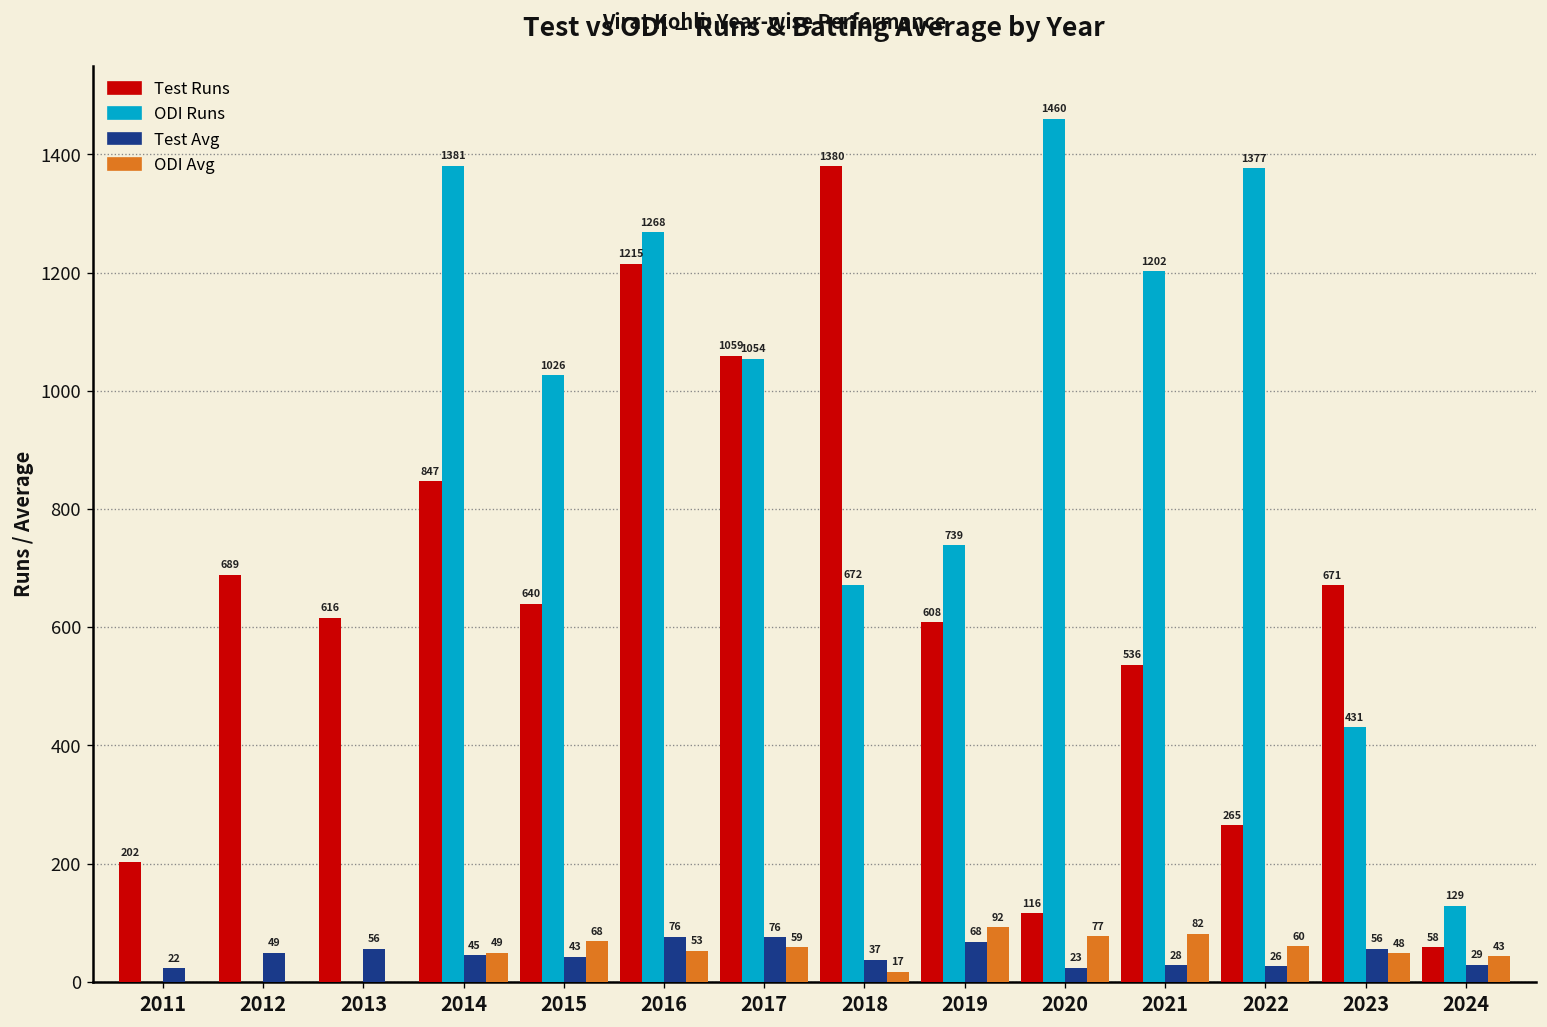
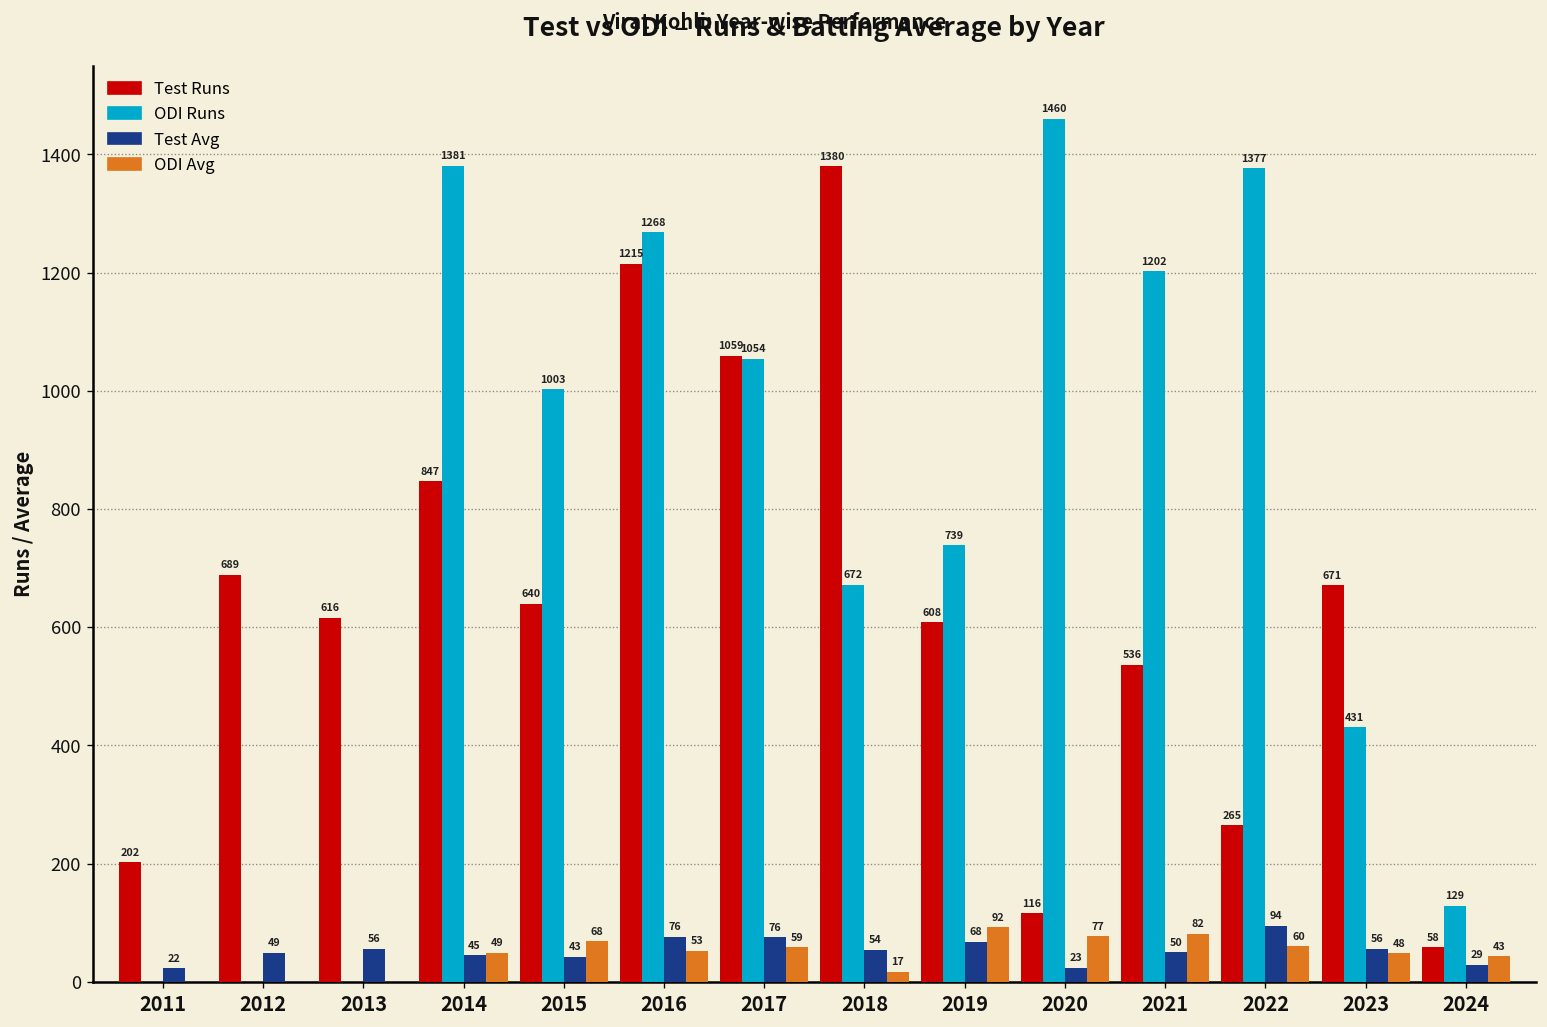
  {
    "Test Runs": {
      "2011": 202,
      "2012": 689,
      "2013": 616,
      "2014": 847,
      "2015": 640,
      "2016": 1215,
      "2017": 1059,
      "2018": 1380,
      "2019": 608,
      "2020": 116,
      "2021": 536,
      "2022": 265,
      "2023": 671,
      "2024": 58
    },
    "ODI Runs": {
      "2014": 1381,
-     "2015": 1026,
+     "2015": 1003,
      "2016": 1268,
      "2017": 1054,
      "2018": 672,
      "2019": 739,
      "2020": 1460,
      "2021": 1202,
      "2022": 1377,
      "2023": 431,
      "2024": 129
    },
    "Test Avg": {
      "2011": 22,
      "2012": 49,
      "2013": 56,
      "2014": 45,
      "2015": 43,
      "2016": 76,
      "2017": 76,
-     "2018": 37,
+     "2018": 54,
      "2019": 68,
      "2020": 23,
-     "2021": 28,
-     "2022": 26,
+     "2021": 50,
+     "2022": 94,
      "2023": 56,
      "2024": 29
    },
    "ODI Avg": {
      "2014": 49,
      "2015": 68,
      "2016": 53,
      "2017": 59,
      "2018": 17,
      "2019": 92,
      "2020": 77,
      "2021": 82,
      "2022": 60,
      "2023": 48,
      "2024": 43
    }
  }
